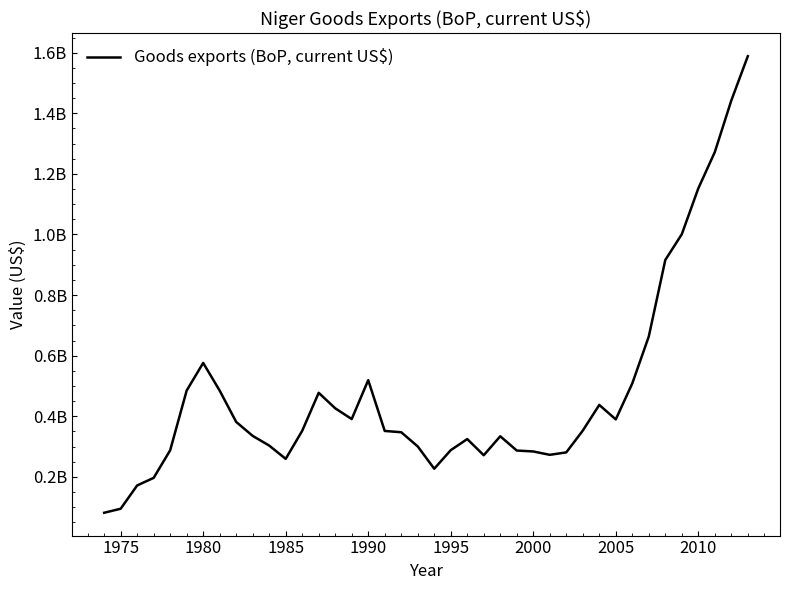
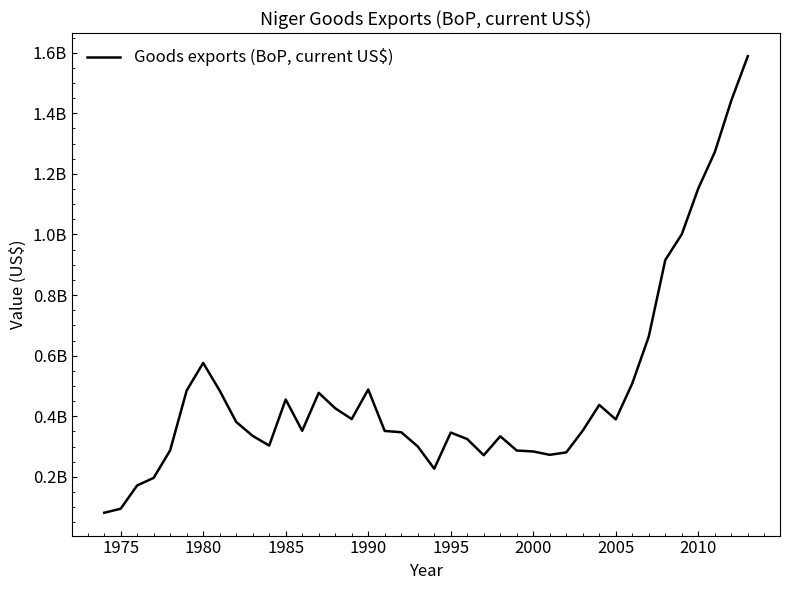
  {
    "1975": 90000000,
    "1980": 580000000,
-   "1985": 260000000,
-   "1990": 520000000,
-   "1995": 290000000,
+   "1985": 460000000,
+   "1990": 490000000,
+   "1995": 350000000,
    "2000": 280000000,
    "2005": 390000000,
    "2010": 1150000000
  }
